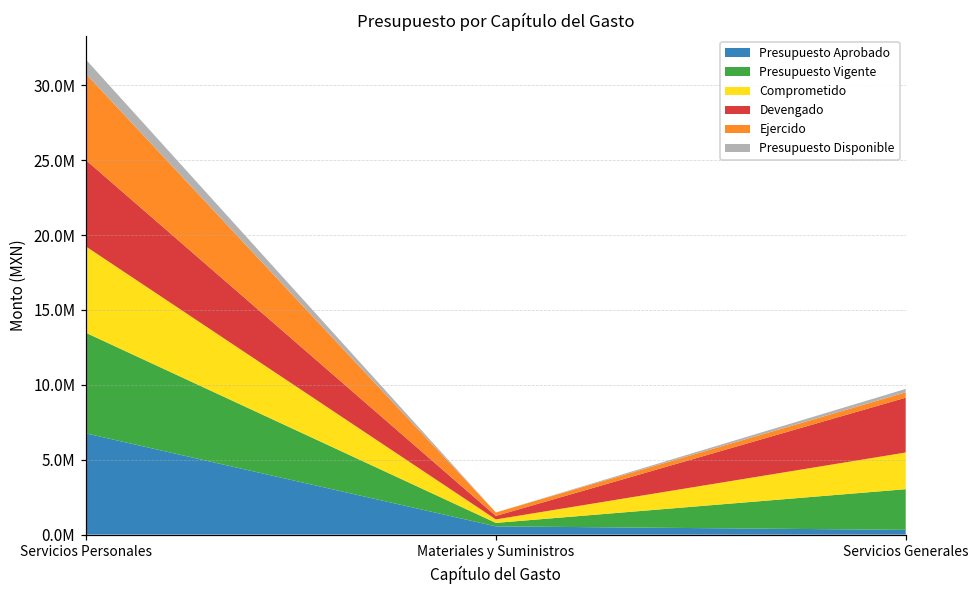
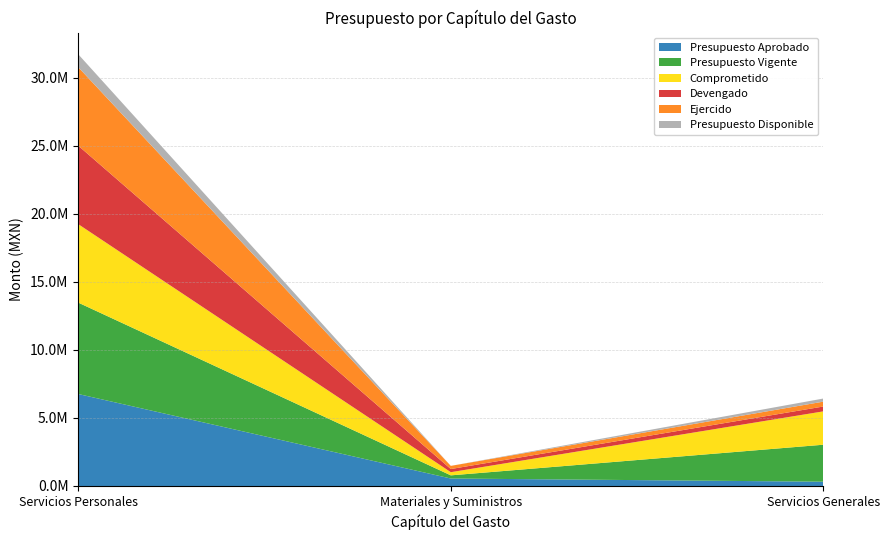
  {
    "Presupuesto Aprobado": {
      "Servicios Personales": 6800000,
      "Materiales y Suministros": 500000,
      "Servicios Generales": 300000
    },
    "Presupuesto Vigente": {
      "Servicios Personales": 6700000,
      "Materiales y Suministros": 200000,
      "Servicios Generales": 2700000
    },
    "Comprometido": {
      "Servicios Personales": 5800000,
      "Materiales y Suministros": 200000,
      "Servicios Generales": 2500000
    },
    "Devengado": {
      "Servicios Personales": 5800000,
      "Materiales y Suministros": 200000,
-     "Servicios Generales": 3700000
+     "Servicios Generales": 400000
    },
    "Ejercido": {
      "Servicios Personales": 5800000,
      "Servicios Generales": 400000
    },
    "Presupuesto Disponible": {
      "Servicios Personales": 1000000,
      "Servicios Generales": 200000
    }
  }
